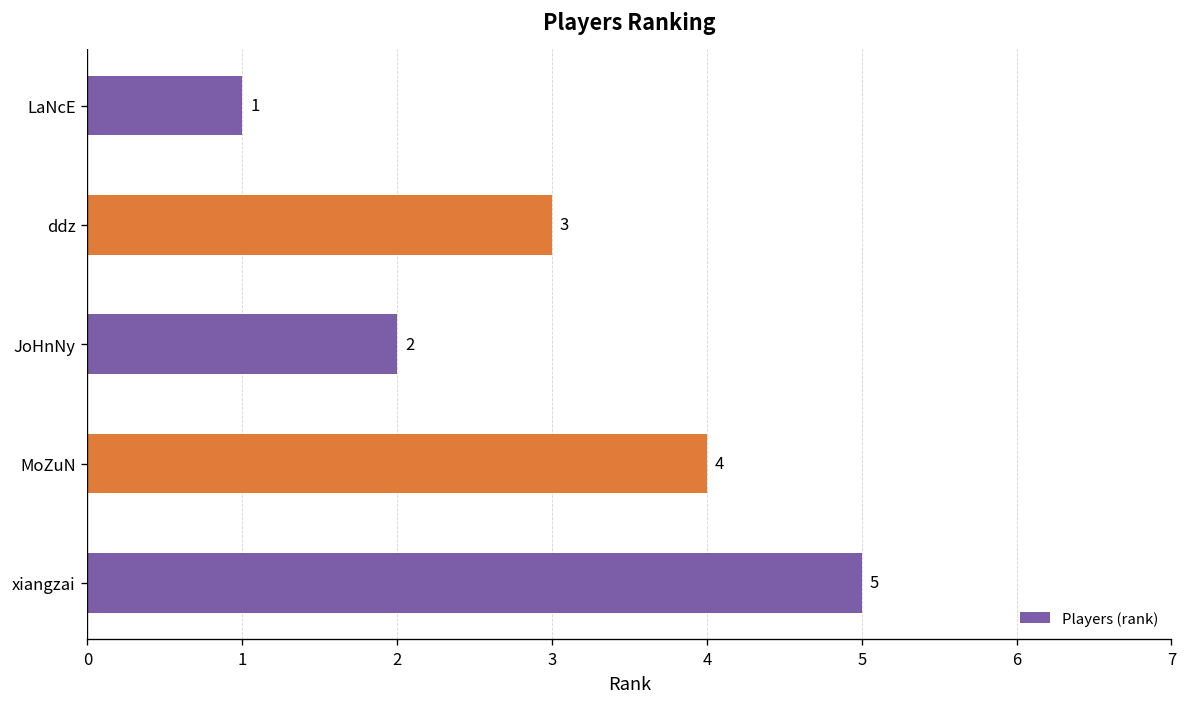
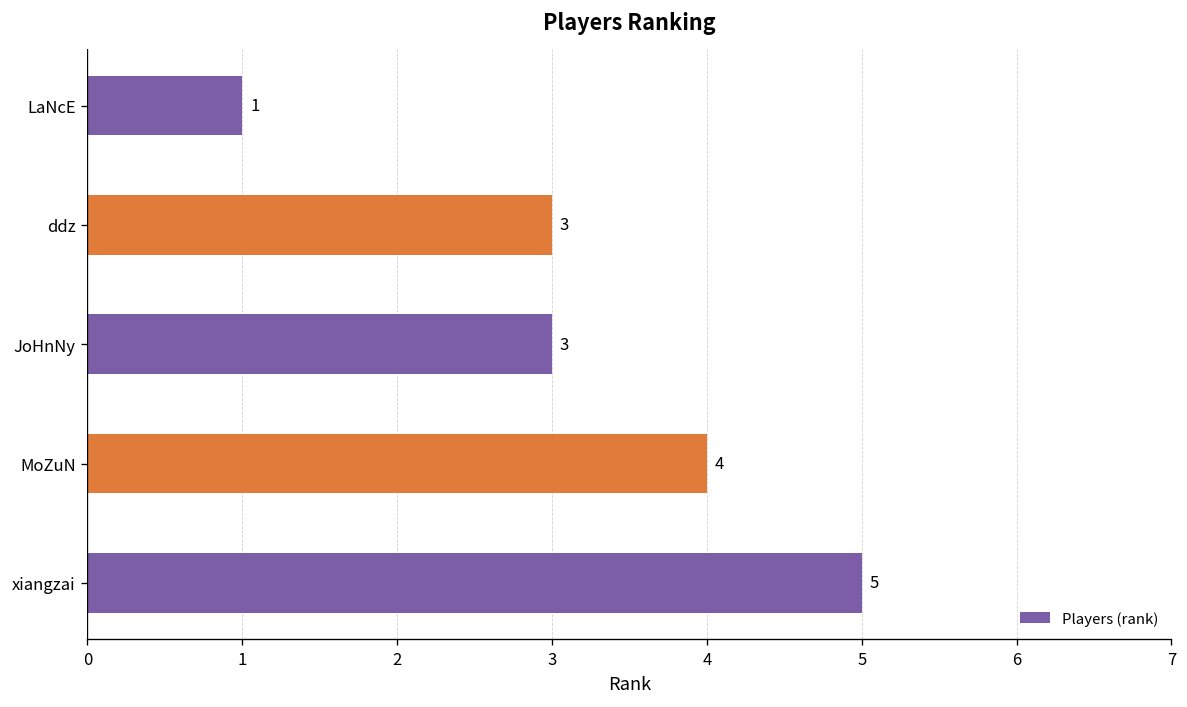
  {
    "LaNcE": 1,
    "ddz": 3,
-   "JoHnNy": 2,
+   "JoHnNy": 3,
    "MoZuN": 4,
    "xiangzai": 5
  }
